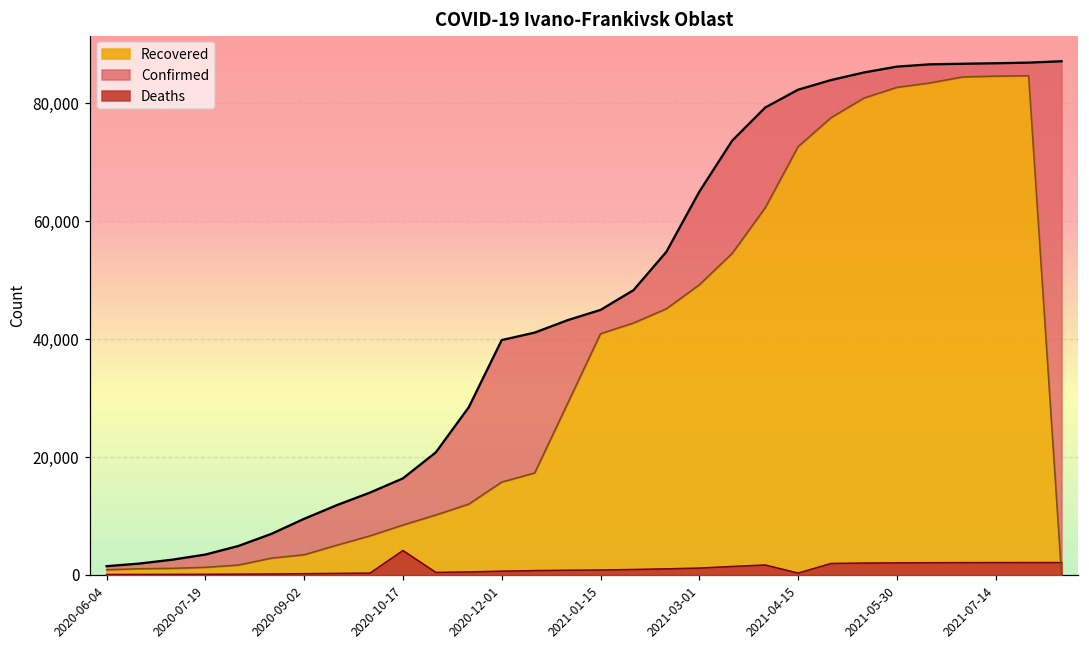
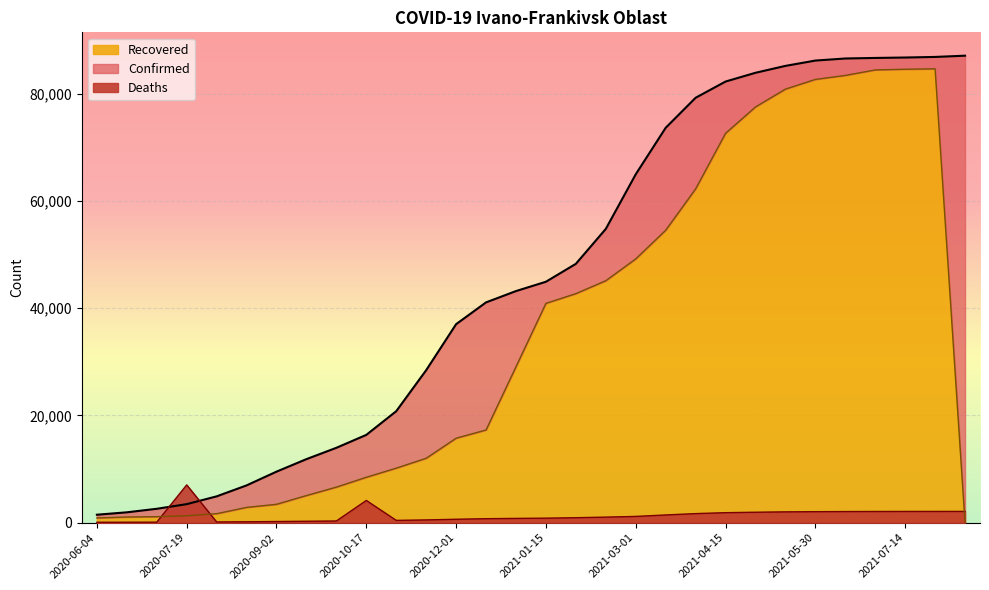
  {
    "Confirmed": {
      "2020-06-04": "1,000",
      "2020-07-19": "3,000",
      "2020-09-02": "10,000",
      "2020-10-17": "16,000",
-     "2020-12-01": "40,000",
+     "2020-12-01": "37,000",
      "2021-01-15": "45,000",
      "2021-03-01": "65,000",
      "2021-04-15": "82,000",
      "2021-05-30": "86,000",
      "2021-07-14": "87,000"
    },
    "Recovered": {
      "2020-06-04": "1,000",
      "2020-07-19": "1,000",
      "2020-09-02": "3,000",
      "2020-10-17": "8,000",
      "2020-12-01": "16,000",
      "2021-01-15": "41,000",
      "2021-03-01": "49,000",
      "2021-04-15": "73,000",
      "2021-05-30": "83,000",
      "2021-07-14": "85,000"
    },
    "Deaths": {
      "2020-06-04": "0",
-     "2020-07-19": "0",
+     "2020-07-19": "7,000",
      "2020-09-02": "0",
      "2020-10-17": "4,000",
      "2020-12-01": "1,000",
      "2021-01-15": "1,000",
      "2021-03-01": "1,000",
-     "2021-04-15": "0",
+     "2021-04-15": "2,000",
      "2021-05-30": "2,000",
      "2021-07-14": "2,000"
    }
  }
